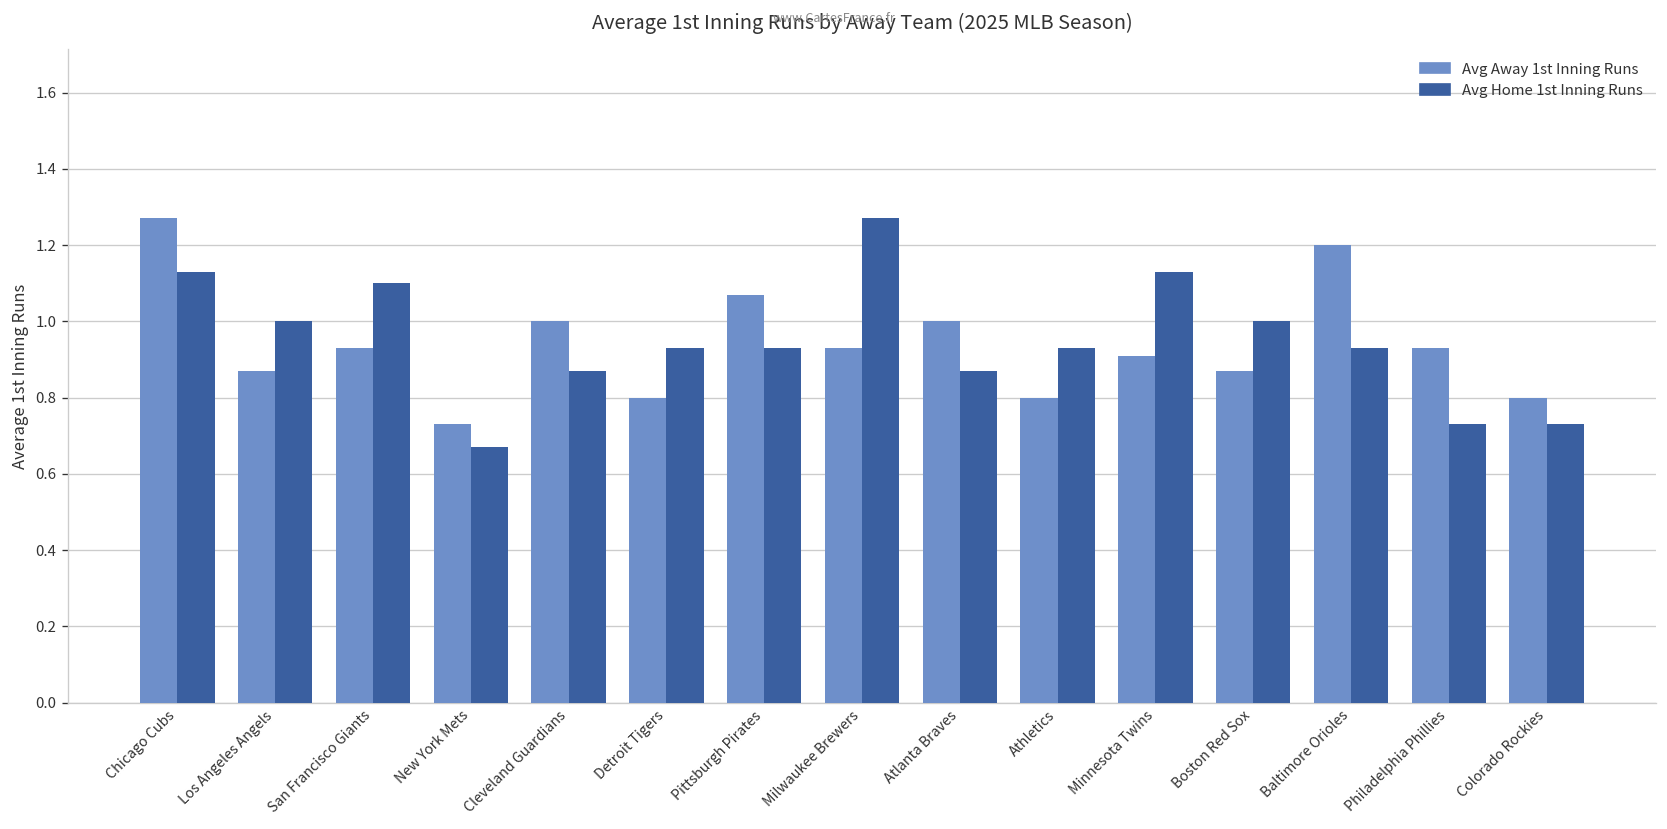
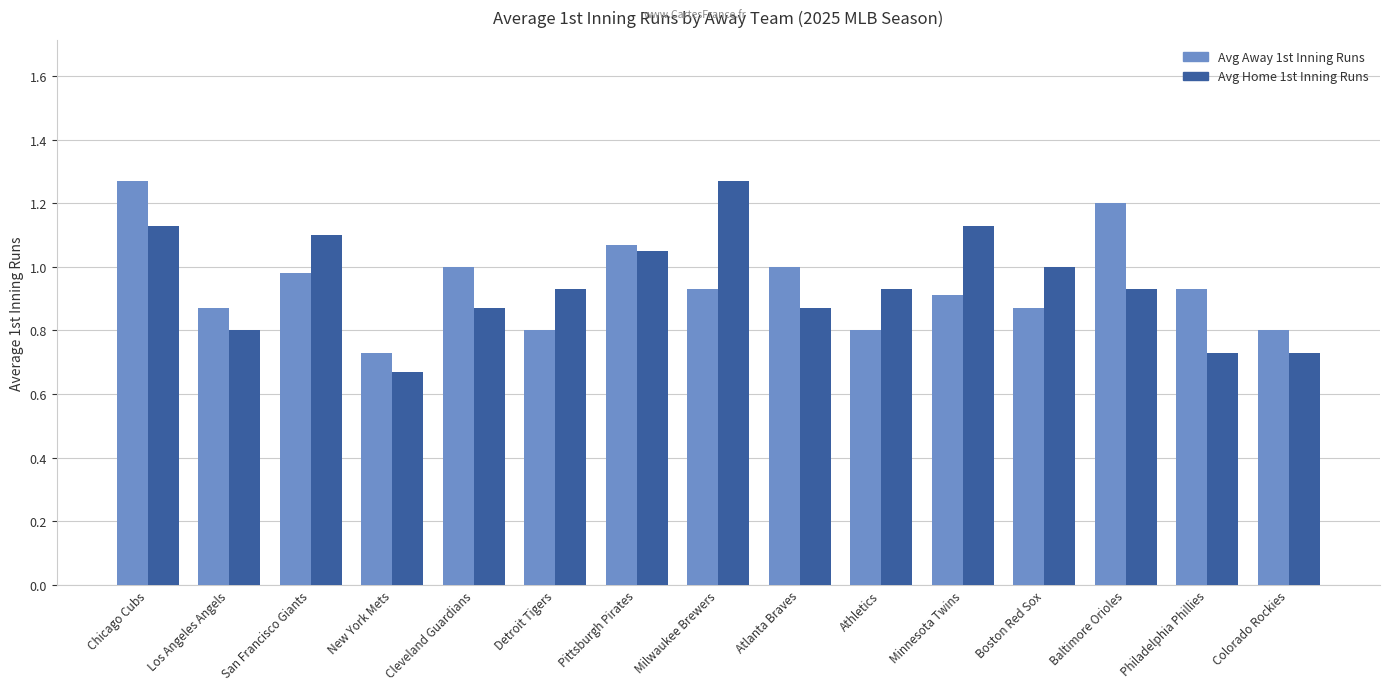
  {
    "Avg Away 1st Inning Runs": {
      "Chicago Cubs": 1.27,
      "Los Angeles Angels": 0.87,
-     "San Francisco Giants": 0.93,
+     "San Francisco Giants": 0.98,
      "New York Mets": 0.73,
      "Cleveland Guardians": 1.00,
      "Detroit Tigers": 0.80,
      "Pittsburgh Pirates": 1.07,
      "Milwaukee Brewers": 0.93,
      "Atlanta Braves": 1.00,
      "Athletics": 0.80,
      "Minnesota Twins": 0.91,
      "Boston Red Sox": 0.87,
      "Baltimore Orioles": 1.20,
      "Philadelphia Phillies": 0.93,
      "Colorado Rockies": 0.80
    },
    "Avg Home 1st Inning Runs": {
      "Chicago Cubs": 1.13,
-     "Los Angeles Angels": 1.0,
+     "Los Angeles Angels": 0.8,
      "San Francisco Giants": 1.10,
      "New York Mets": 0.67,
      "Cleveland Guardians": 0.87,
      "Detroit Tigers": 0.93,
-     "Pittsburgh Pirates": 0.93,
+     "Pittsburgh Pirates": 1.05,
      "Milwaukee Brewers": 1.27,
      "Atlanta Braves": 0.87,
      "Athletics": 0.93,
      "Minnesota Twins": 1.13,
      "Boston Red Sox": 1.00,
      "Baltimore Orioles": 0.93,
      "Philadelphia Phillies": 0.73,
      "Colorado Rockies": 0.73
    }
  }
